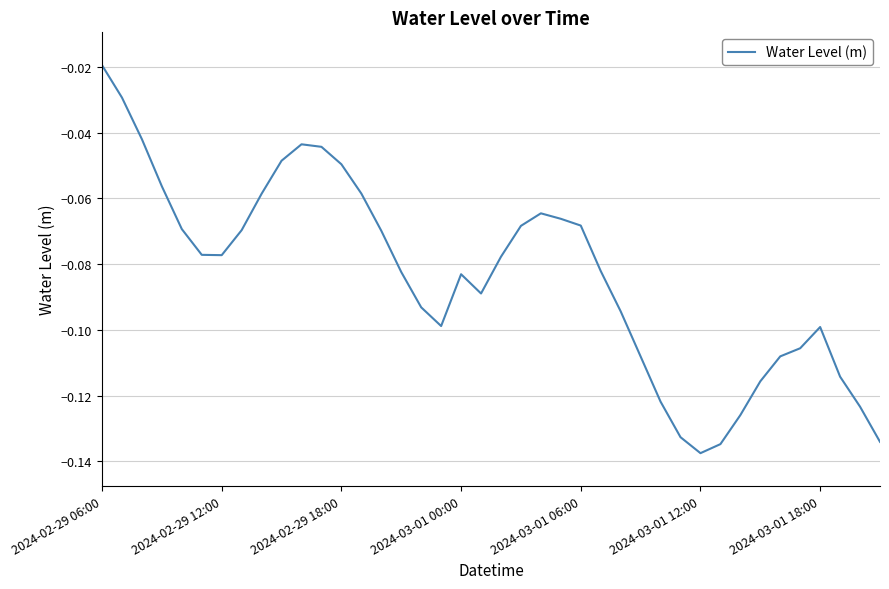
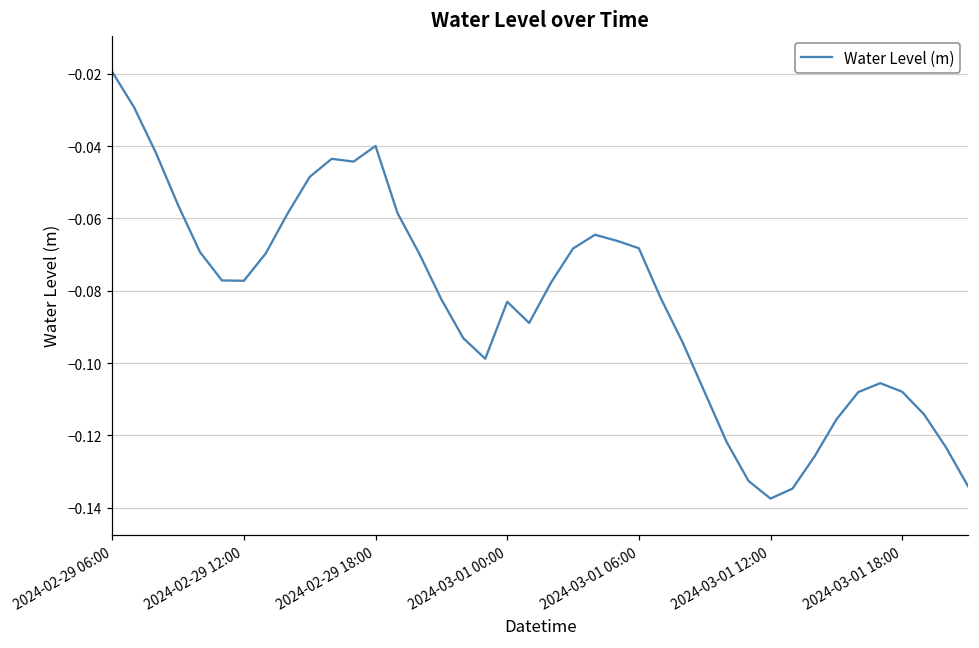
  {
    "2024-02-29 06:00": -0.019,
    "2024-02-29 12:00": -0.077,
-   "2024-02-29 18:00": -0.050,
+   "2024-02-29 18:00": -0.040,
    "2024-03-01 00:00": -0.083,
    "2024-03-01 06:00": -0.068,
    "2024-03-01 12:00": -0.137,
-   "2024-03-01 18:00": -0.099
+   "2024-03-01 18:00": -0.108
  }
